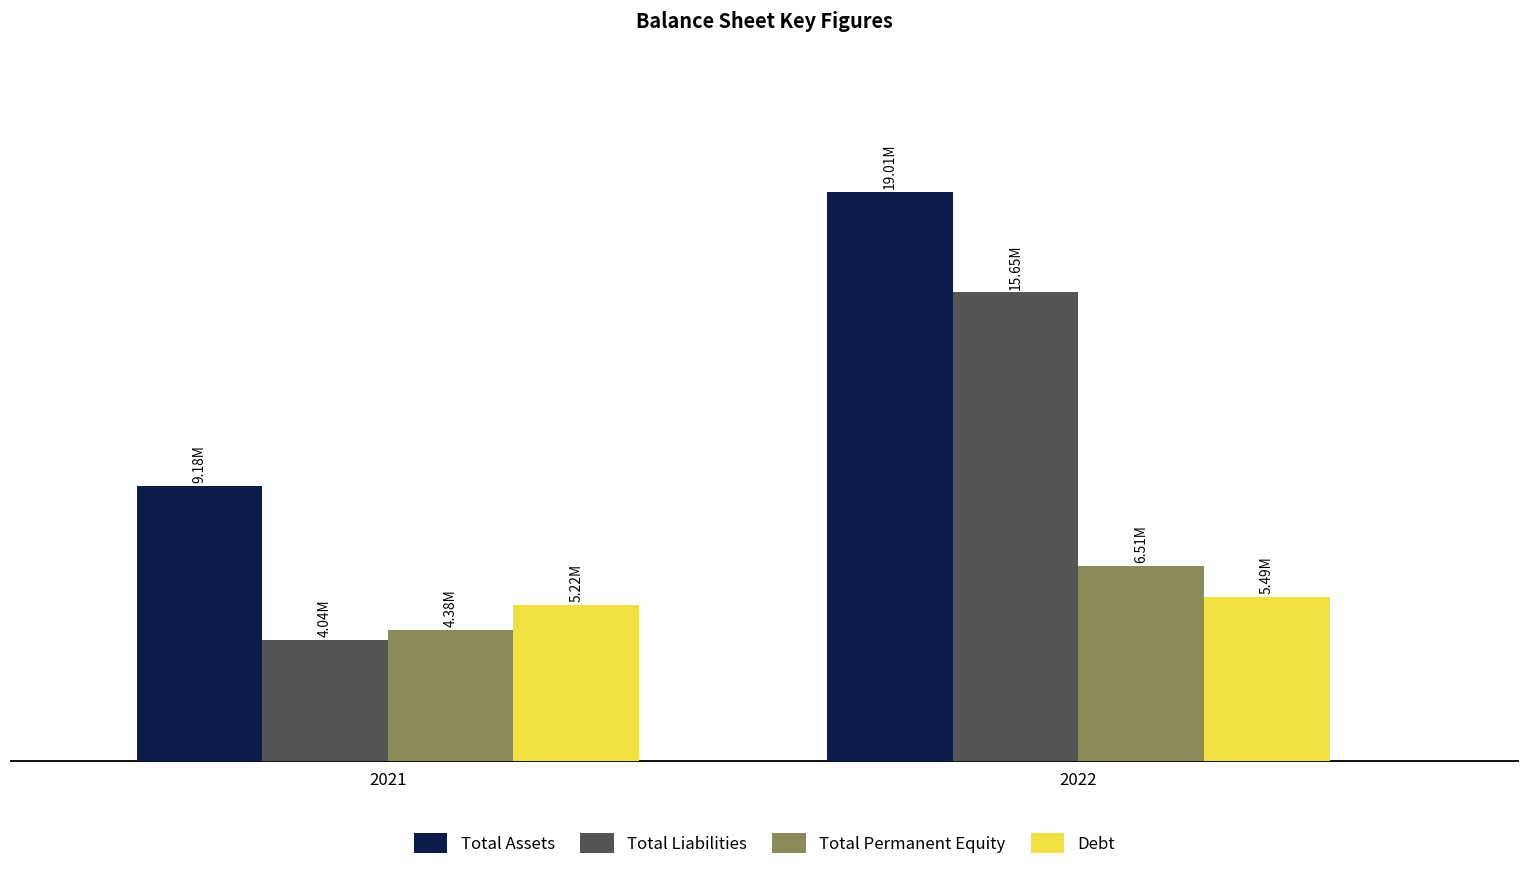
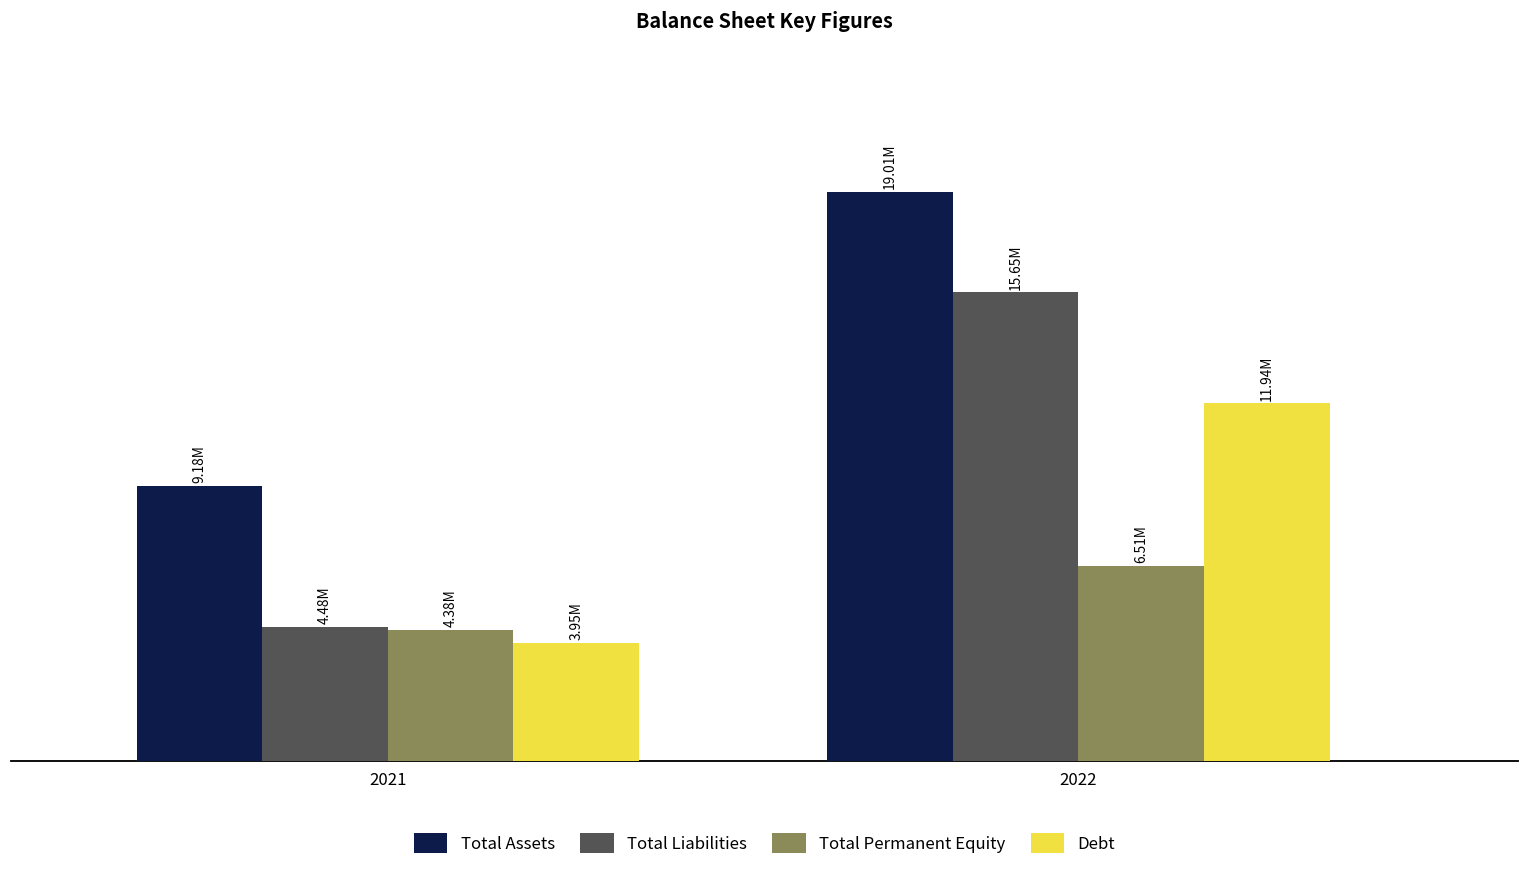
  {
    "Total Assets": {
      "2021": "9.18M",
      "2022": "19.01M"
    },
    "Total Liabilities": {
-     "2021": "4.04M",
+     "2021": "4.48M",
      "2022": "15.65M"
    },
    "Total Permanent Equity": {
      "2021": "4.38M",
      "2022": "6.51M"
    },
    "Debt": {
-     "2021": "5.22M",
-     "2022": "5.49M"
+     "2021": "3.95M",
+     "2022": "11.94M"
    }
  }
